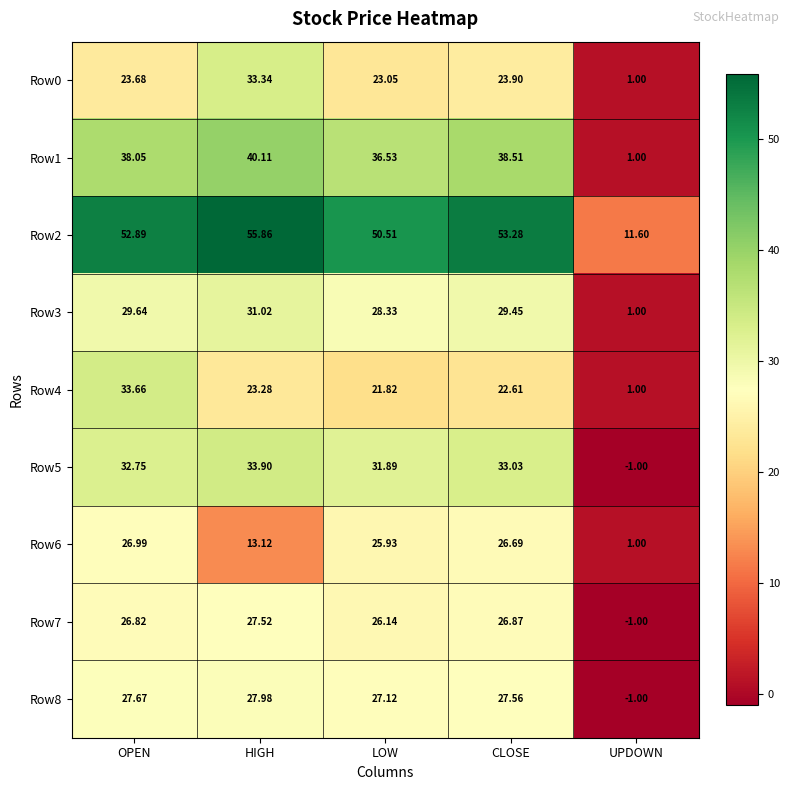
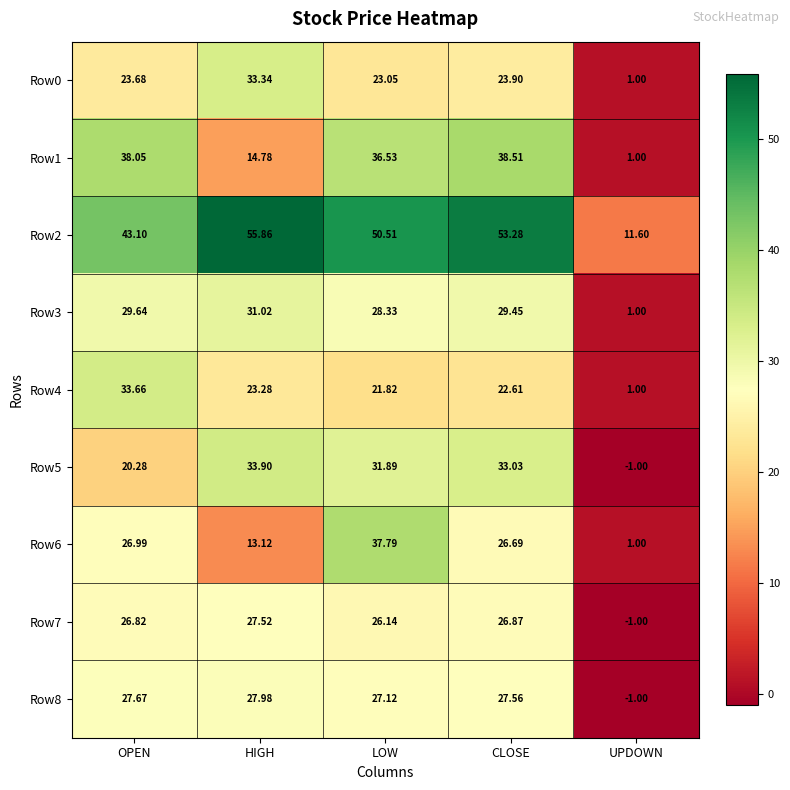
  {
    "Row0": {
      "OPEN": 23.68,
      "HIGH": 33.34,
      "LOW": 23.05,
      "CLOSE": 23.90,
      "UPDOWN": 1.00
    },
    "Row1": {
      "OPEN": 38.05,
-     "HIGH": 40.11,
+     "HIGH": 14.78,
      "LOW": 36.53,
      "CLOSE": 38.51,
      "UPDOWN": 1.00
    },
    "Row2": {
-     "OPEN": 52.89,
+     "OPEN": 43.10,
      "HIGH": 55.86,
      "LOW": 50.51,
      "CLOSE": 53.28,
      "UPDOWN": 11.60
    },
    "Row3": {
      "OPEN": 29.64,
      "HIGH": 31.02,
      "LOW": 28.33,
      "CLOSE": 29.45,
      "UPDOWN": 1.00
    },
    "Row4": {
      "OPEN": 33.66,
      "HIGH": 23.28,
      "LOW": 21.82,
      "CLOSE": 22.61,
      "UPDOWN": 1.00
    },
    "Row5": {
-     "OPEN": 32.75,
+     "OPEN": 20.28,
      "HIGH": 33.90,
      "LOW": 31.89,
      "CLOSE": 33.03,
      "UPDOWN": -1.00
    },
    "Row6": {
      "OPEN": 26.99,
      "HIGH": 13.12,
-     "LOW": 25.93,
+     "LOW": 37.79,
      "CLOSE": 26.69,
      "UPDOWN": 1.00
    },
    "Row7": {
      "OPEN": 26.82,
      "HIGH": 27.52,
      "LOW": 26.14,
      "CLOSE": 26.87,
      "UPDOWN": -1.00
    },
    "Row8": {
      "OPEN": 27.67,
      "HIGH": 27.98,
      "LOW": 27.12,
      "CLOSE": 27.56,
      "UPDOWN": -1.00
    }
  }
